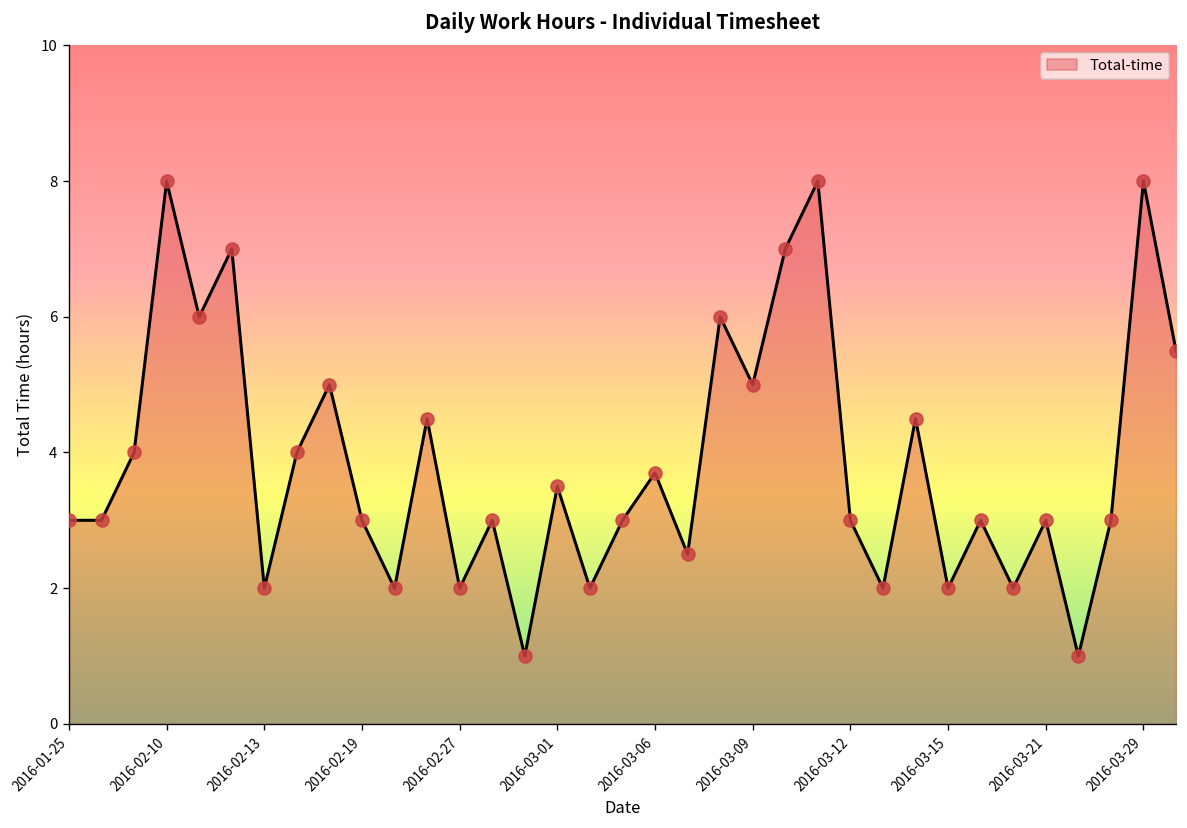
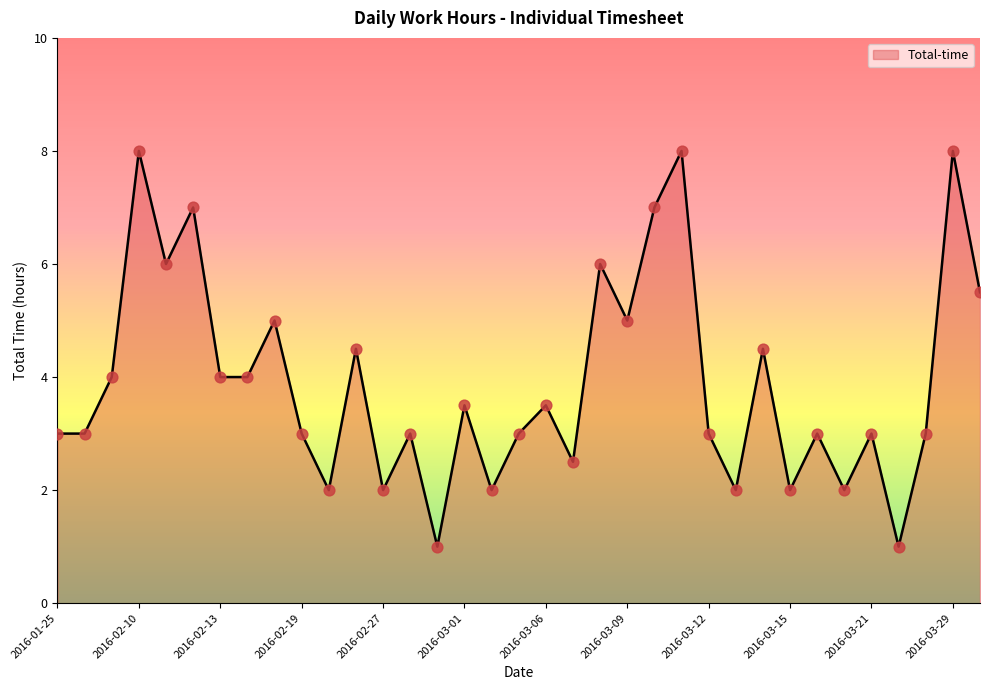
  {
    "2016-01-25": 3.0,
    "2016-02-10": 8.0,
-   "2016-02-13": 2,
+   "2016-02-13": 4,
    "2016-02-19": 3.0,
    "2016-02-27": 2.0,
    "2016-03-01": 3.5,
-   "2016-03-06": 3.7,
+   "2016-03-06": 3.5,
    "2016-03-09": 5.0,
    "2016-03-12": 3.0,
    "2016-03-15": 2.0,
    "2016-03-21": 3.0,
    "2016-03-29": 8.0
  }
